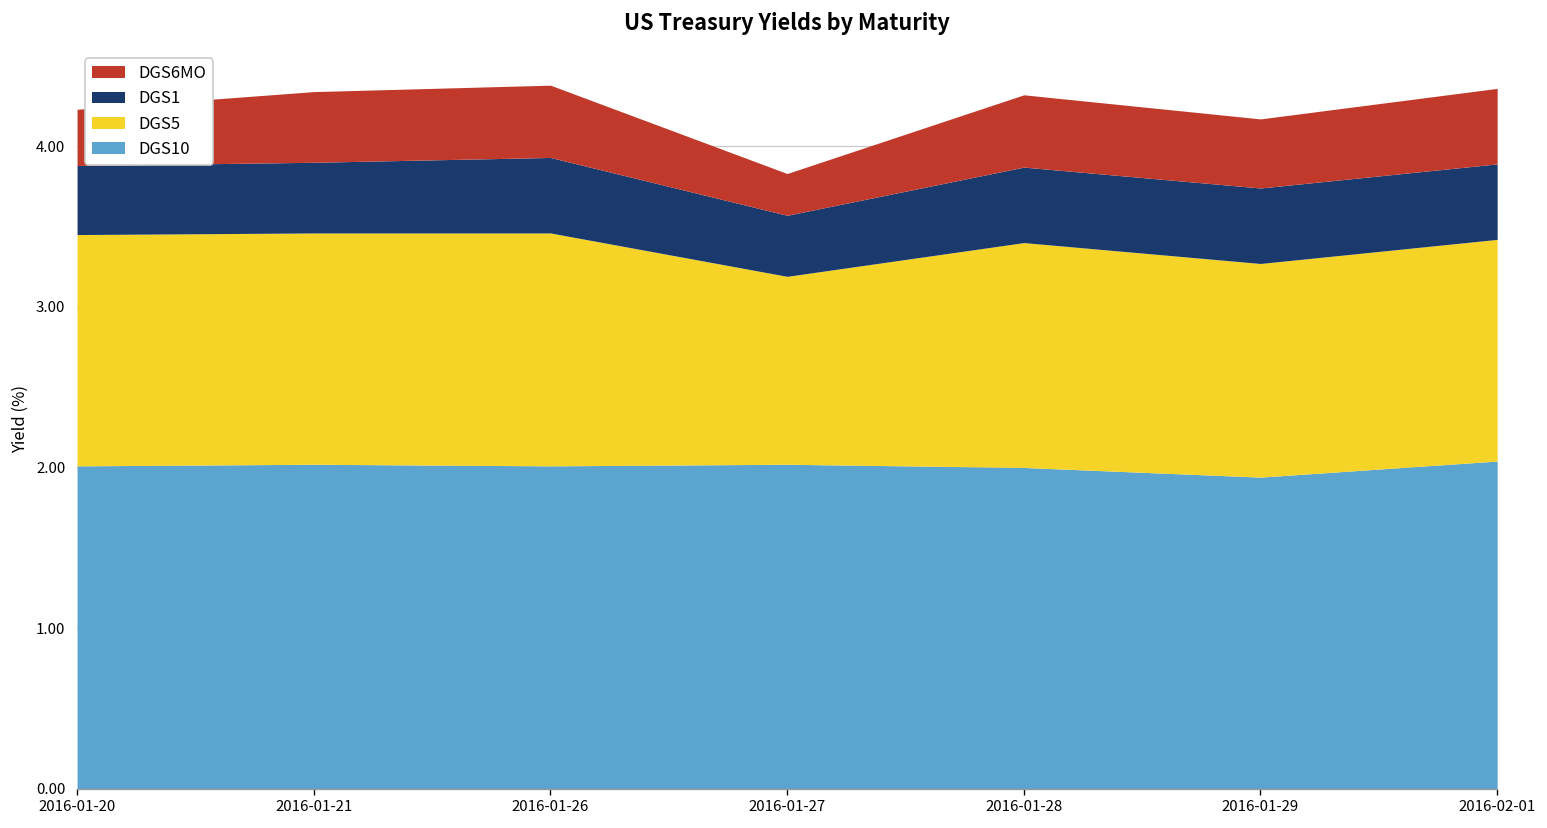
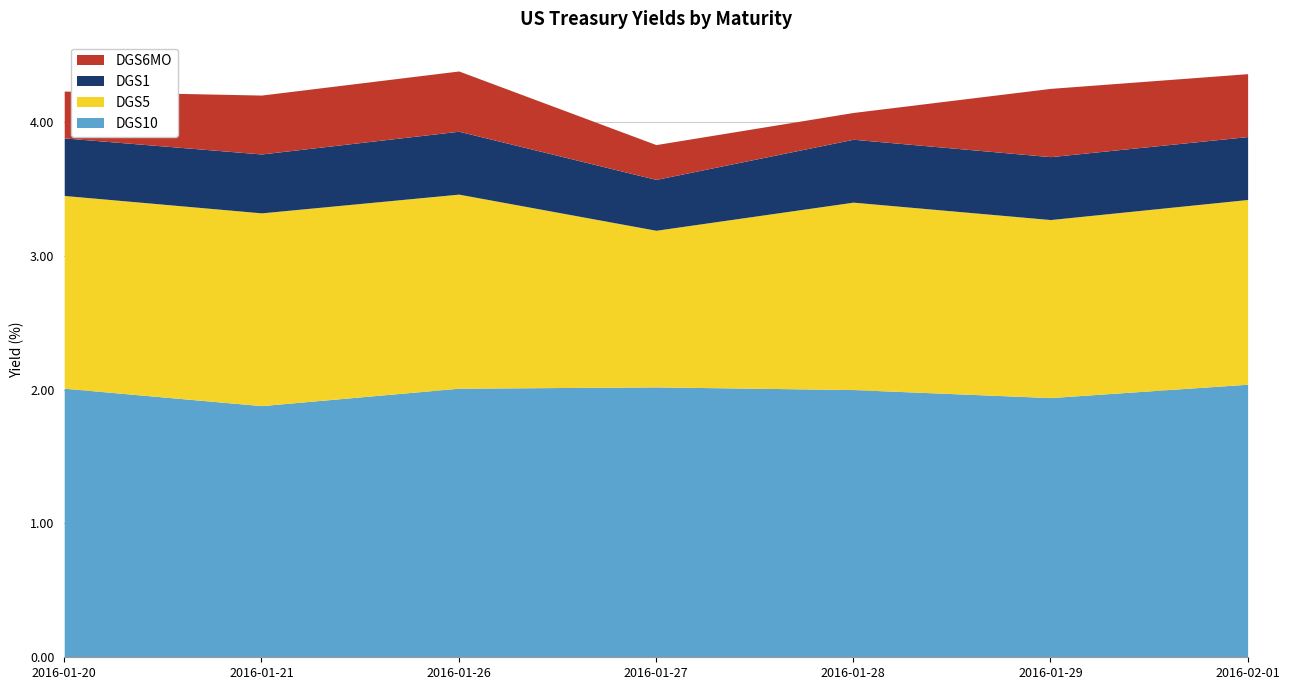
  {
    "DGS10": {
-     "2016-01-21": 2.02
+     "2016-01-21": 1.88
    },
    "DGS6MO": {
      "2016-01-20": 0.35,
      "2016-01-21": 0.44,
      "2016-01-26": 0.45,
      "2016-01-27": 0.26,
-     "2016-01-28": 0.45,
-     "2016-01-29": 0.43,
+     "2016-01-28": 0.20,
+     "2016-01-29": 0.51,
      "2016-02-01": 0.47
    }
  }
